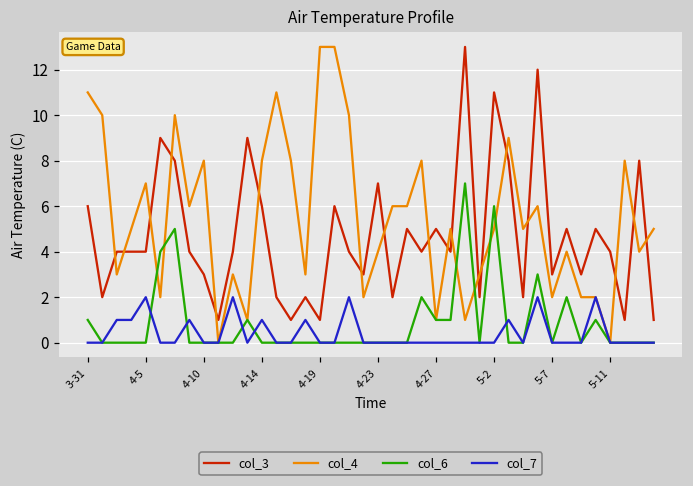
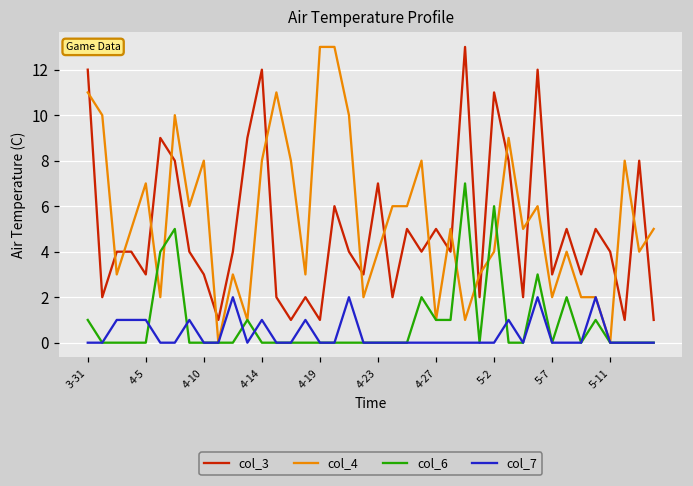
  {
    "col_3": {
-     "3-31": 6,
-     "4-5": 4,
+     "3-31": 12,
+     "4-5": 3,
      "4-10": 3,
-     "4-14": 6,
+     "4-14": 12,
      "4-19": 1,
      "4-23": 7,
      "4-27": 5,
      "5-2": 11,
      "5-7": 3,
      "5-11": 4
    },
    "col_4": {
      "3-31": 11,
      "4-5": 7,
      "4-10": 8,
      "4-14": 8,
      "4-19": 13,
      "4-23": 4,
-     "5-2": 5,
+     "5-2": 4,
      "5-7": 2
    },
    "col_6": {
      "3-31": 1,
      "4-5": 0,
      "4-14": 0,
      "5-2": 6
    },
    "col_7": {
      "3-31": 0,
-     "4-5": 2,
+     "4-5": 1,
      "4-14": 1,
      "4-27": 0,
      "5-2": 0
    }
  }
